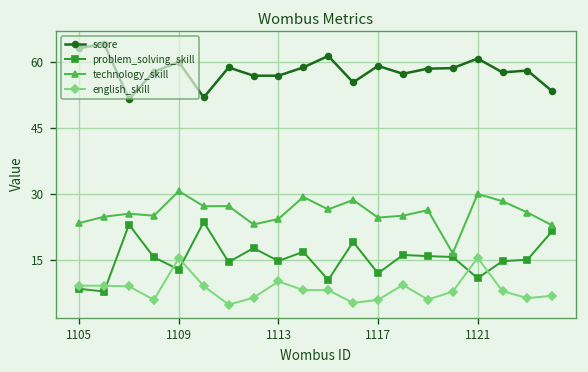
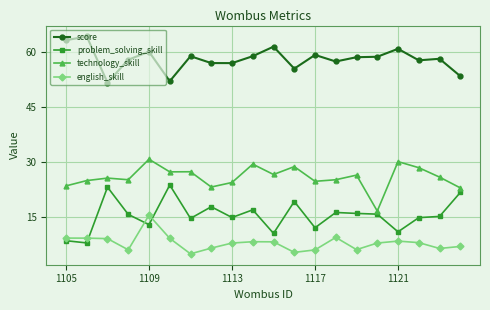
  {
    "english_skill": {
      "1105": 9,
      "1109": 15,
-     "1113": 10,
+     "1113": 8,
      "1117": 6,
-     "1121": 15
+     "1121": 8
    }
  }
